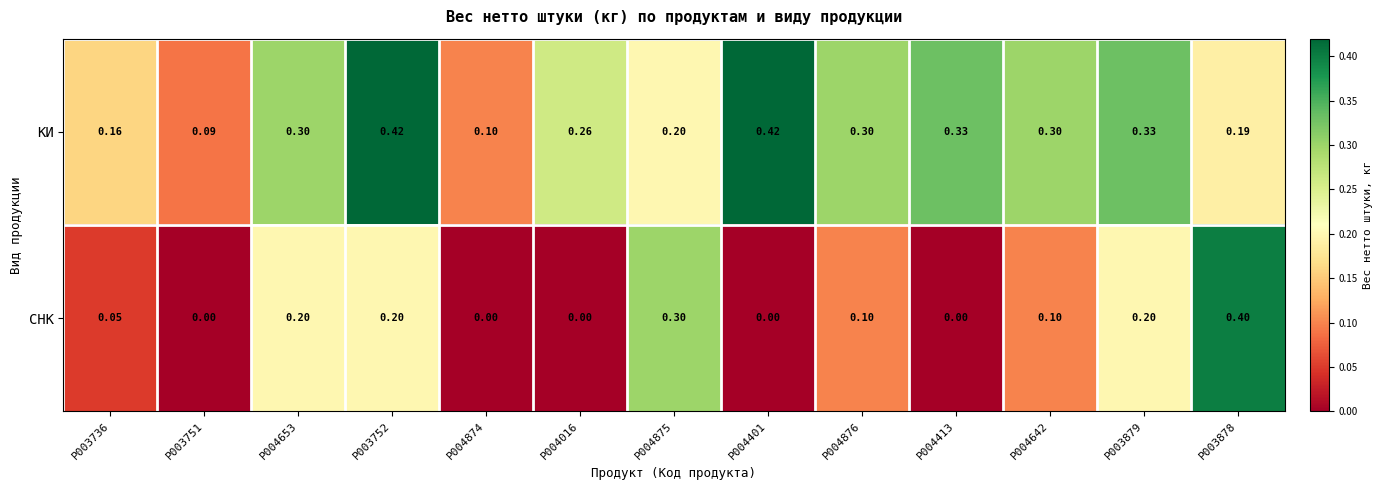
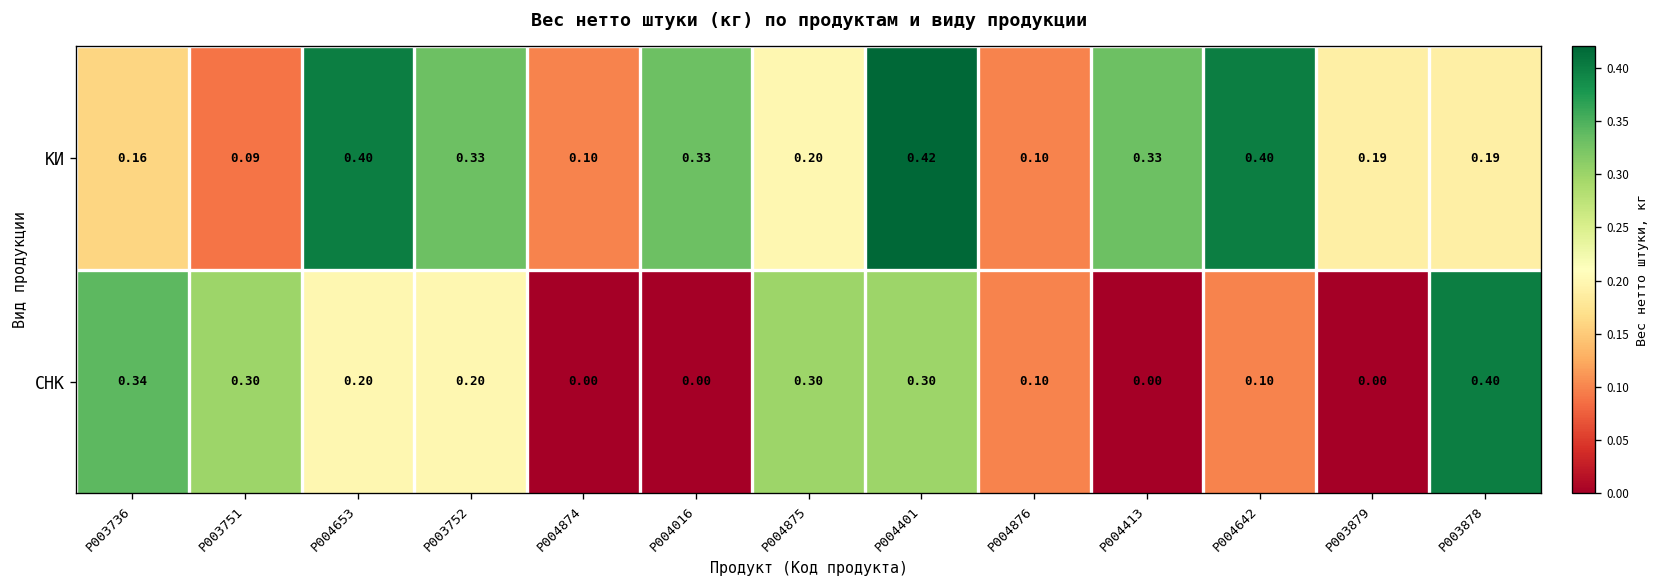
  {
    "КИ": {
      "P003736": 0.16,
      "P003751": 0.09,
-     "P004653": 0.30,
-     "P003752": 0.42,
+     "P004653": 0.40,
+     "P003752": 0.33,
      "P004874": 0.10,
-     "P004016": 0.26,
+     "P004016": 0.33,
      "P004875": 0.20,
      "P004401": 0.42,
-     "P004876": 0.30,
+     "P004876": 0.10,
      "P004413": 0.33,
-     "P004642": 0.30,
-     "P003879": 0.33,
+     "P004642": 0.40,
+     "P003879": 0.19,
      "P003878": 0.19
    },
    "СНК": {
-     "P003736": 0.05,
-     "P003751": 0.00,
+     "P003736": 0.34,
+     "P003751": 0.30,
      "P004653": 0.20,
      "P003752": 0.20,
      "P004874": 0.00,
      "P004016": 0.00,
      "P004875": 0.30,
-     "P004401": 0.00,
+     "P004401": 0.30,
      "P004876": 0.10,
      "P004413": 0.00,
      "P004642": 0.10,
-     "P003879": 0.20,
+     "P003879": 0.00,
      "P003878": 0.40
    }
  }
